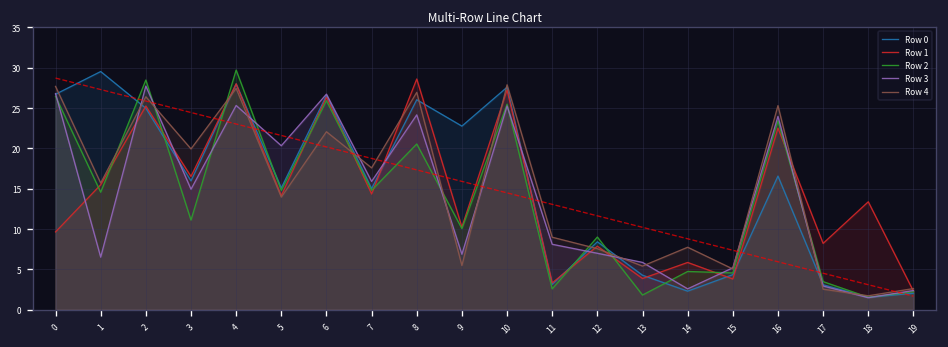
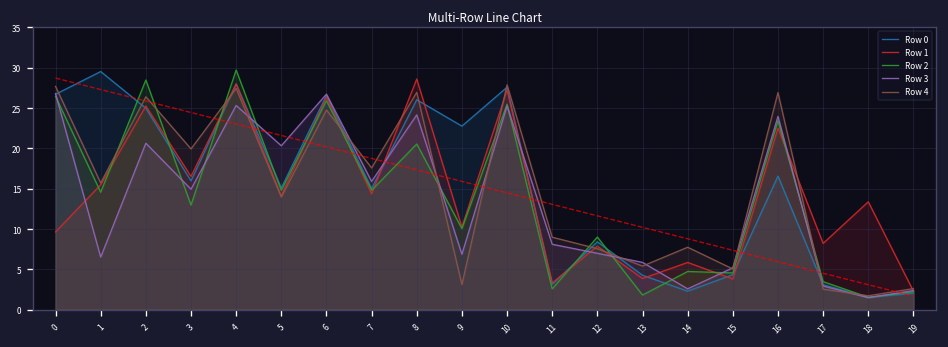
  {
    "Row 0": {
      "1": 30,
      "3": 16,
      "8": 26,
      "9": 23,
      "12": 8,
      "13": 4,
      "16": 17
    },
    "Row 1": {
      "0": 10,
      "3": 17,
      "7": 14,
      "8": 29,
      "13": 4,
      "14": 6,
      "15": 4,
      "16": 23,
      "17": 8,
      "18": 13
    },
    "Row 2": {
      "1": 15,
      "2": 28,
-     "3": 11,
+     "3": 13,
      "4": 30,
      "6": 26,
      "8": 21,
      "11": 3,
      "12": 9,
      "13": 2,
      "14": 5,
      "16": 23,
      "17": 3
    },
    "Row 3": {
      "1": 7,
-     "2": 28,
+     "2": 21,
      "3": 15,
      "4": 25,
      "5": 20,
      "7": 16,
      "8": 24,
      "9": 7,
      "11": 8,
      "12": 7,
      "13": 6,
      "16": 24
    },
    "Row 4": {
      "0": 28,
      "2": 26,
      "3": 20,
      "4": 27,
-     "6": 22,
+     "6": 25,
      "7": 18,
      "8": 27,
-     "9": 5,
+     "9": 3,
      "11": 9,
      "13": 5,
      "14": 8,
-     "16": 25,
+     "16": 27,
      "17": 3
    }
  }
